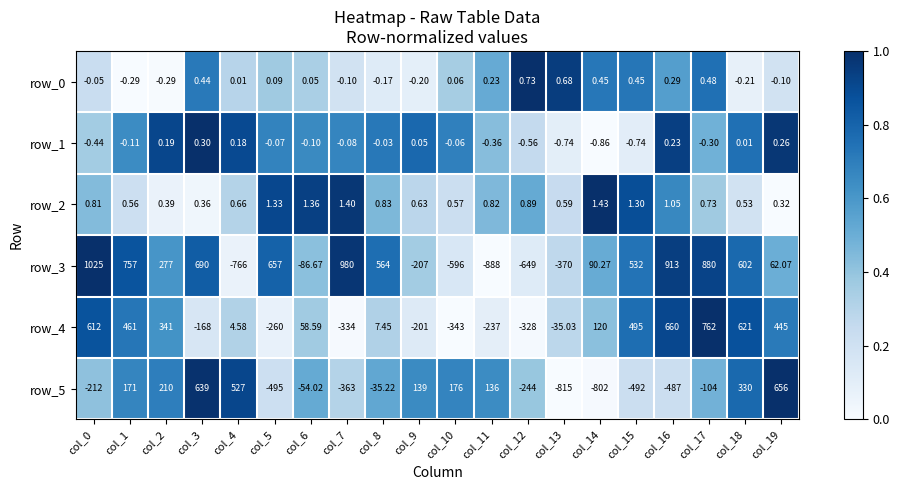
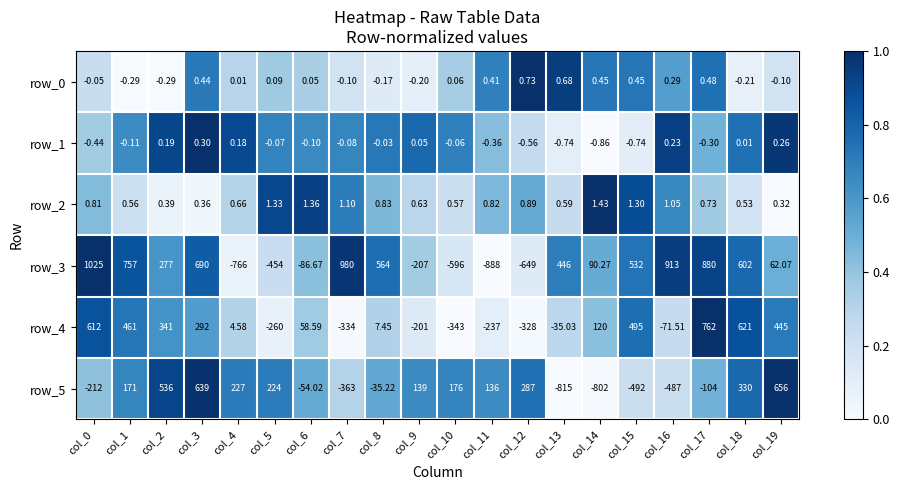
  {
    "row_0": {
      "col_0": -0.05,
      "col_1": -0.29,
      "col_2": -0.29,
      "col_3": 0.44,
      "col_4": 0.01,
      "col_5": 0.09,
      "col_6": 0.05,
      "col_7": -0.10,
      "col_8": -0.17,
      "col_9": -0.20,
      "col_10": 0.06,
-     "col_11": 0.23,
+     "col_11": 0.41,
      "col_12": 0.73,
      "col_13": 0.68,
      "col_14": 0.45,
      "col_15": 0.45,
      "col_16": 0.29,
      "col_17": 0.48,
      "col_18": -0.21,
      "col_19": -0.10
    },
    "row_1": {
      "col_0": -0.44,
      "col_1": -0.11,
      "col_2": 0.19,
      "col_3": 0.30,
      "col_4": 0.18,
      "col_5": -0.07,
      "col_6": -0.10,
      "col_7": -0.08,
      "col_8": -0.03,
      "col_9": 0.05,
      "col_10": -0.06,
      "col_11": -0.36,
      "col_12": -0.56,
      "col_13": -0.74,
      "col_14": -0.86,
      "col_15": -0.74,
      "col_16": 0.23,
      "col_17": -0.30,
      "col_18": 0.01,
      "col_19": 0.26
    },
    "row_2": {
      "col_0": 0.81,
      "col_1": 0.56,
      "col_2": 0.39,
      "col_3": 0.36,
      "col_4": 0.66,
      "col_5": 1.33,
      "col_6": 1.36,
-     "col_7": 1.40,
+     "col_7": 1.10,
      "col_8": 0.83,
      "col_9": 0.63,
      "col_10": 0.57,
      "col_11": 0.82,
      "col_12": 0.89,
      "col_13": 0.59,
      "col_14": 1.43,
      "col_15": 1.30,
      "col_16": 1.05,
      "col_17": 0.73,
      "col_18": 0.53,
      "col_19": 0.32
    },
    "row_3": {
      "col_0": 1025,
      "col_1": 757,
      "col_2": 277,
      "col_3": 690,
      "col_4": -766,
-     "col_5": 657,
+     "col_5": -454,
      "col_6": -86.67,
      "col_7": 980,
      "col_8": 564,
      "col_9": -207,
      "col_10": -596,
      "col_11": -888,
      "col_12": -649,
-     "col_13": -370,
+     "col_13": 446,
      "col_14": 90.27,
      "col_15": 532,
      "col_16": 913,
      "col_17": 880,
      "col_18": 602,
      "col_19": 62.07
    },
    "row_4": {
      "col_0": 612,
      "col_1": 461,
      "col_2": 341,
-     "col_3": -168,
+     "col_3": 292,
      "col_4": 4.58,
      "col_5": -260,
      "col_6": 58.59,
      "col_7": -334,
      "col_8": 7.45,
      "col_9": -201,
      "col_10": -343,
      "col_11": -237,
      "col_12": -328,
      "col_13": -35.03,
      "col_14": 120,
      "col_15": 495,
-     "col_16": 660,
+     "col_16": -71.51,
      "col_17": 762,
      "col_18": 621,
      "col_19": 445
    },
    "row_5": {
      "col_0": -212,
      "col_1": 171,
-     "col_2": 210,
+     "col_2": 536,
      "col_3": 639,
-     "col_4": 527,
-     "col_5": -495,
+     "col_4": 227,
+     "col_5": 224,
      "col_6": -54.02,
      "col_7": -363,
      "col_8": -35.22,
      "col_9": 139,
      "col_10": 176,
      "col_11": 136,
-     "col_12": -244,
+     "col_12": 287,
      "col_13": -815,
      "col_14": -802,
      "col_15": -492,
      "col_16": -487,
      "col_17": -104,
      "col_18": 330,
      "col_19": 656
    }
  }
